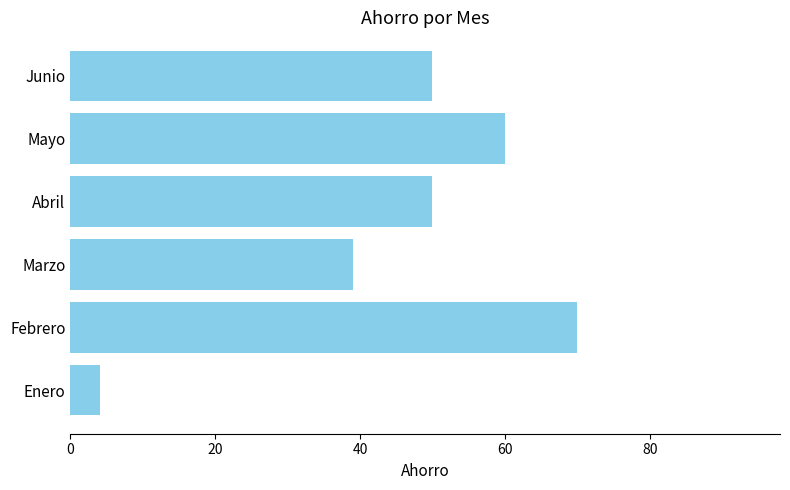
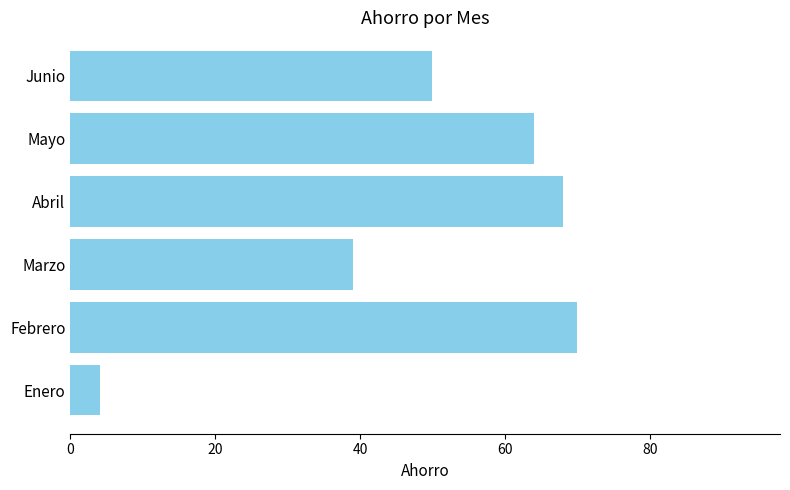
  {
    "Junio": 50,
-   "Mayo": 60,
-   "Abril": 50,
+   "Mayo": 64,
+   "Abril": 68,
    "Marzo": 39,
    "Febrero": 70,
    "Enero": 4
  }
